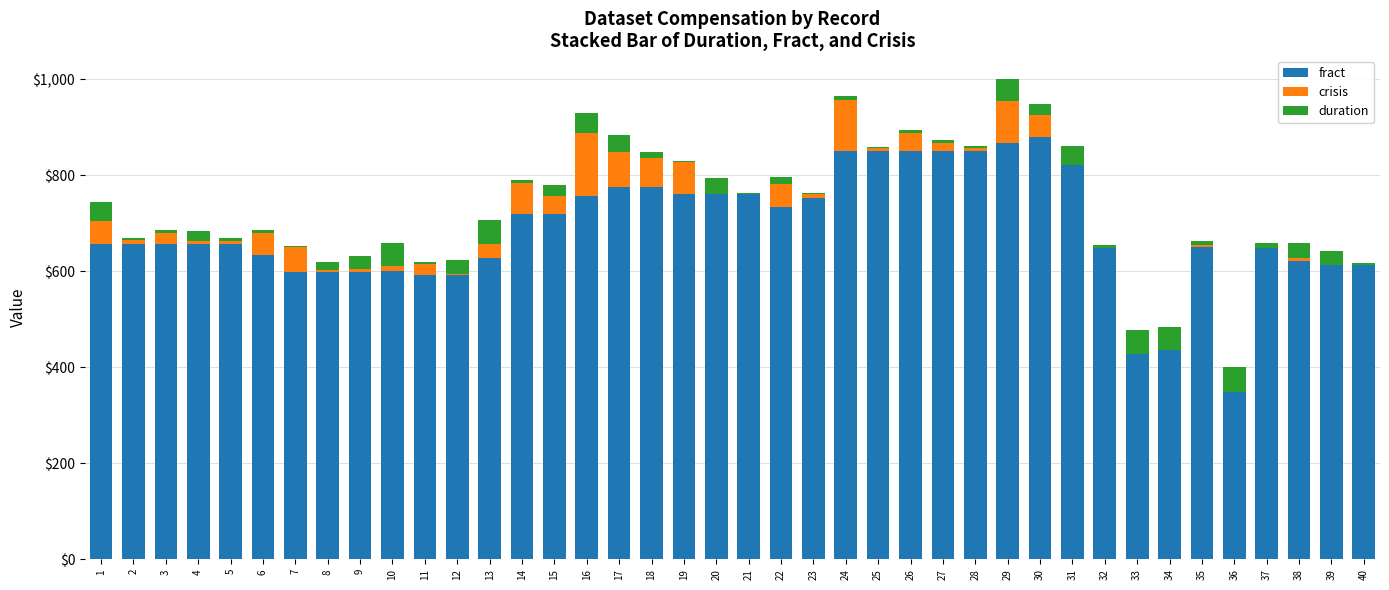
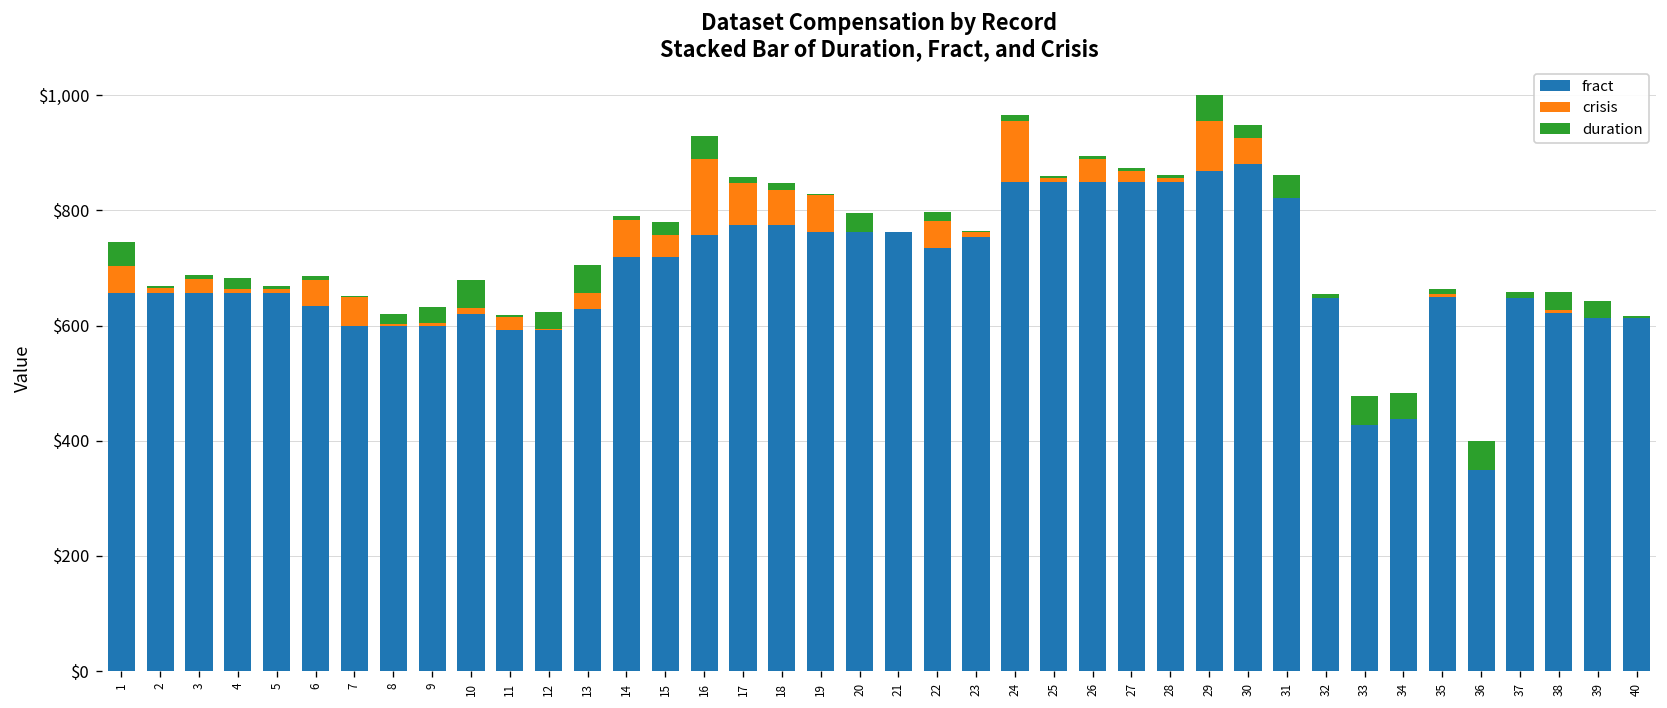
  {
    "fract": {
      "1": "$660",
      "2": "$660",
      "3": "$660",
      "4": "$660",
      "5": "$660",
      "6": "$630",
      "7": "$600",
      "8": "$600",
      "9": "$600",
-     "10": "$600",
+     "10": "$620",
      "11": "$590",
      "12": "$590",
      "13": "$630",
      "14": "$720",
      "15": "$720",
      "16": "$760",
      "17": "$780",
      "18": "$780",
      "19": "$760",
      "20": "$760",
      "21": "$760",
      "22": "$740",
      "23": "$750",
      "24": "$850",
      "25": "$850",
      "26": "$850",
      "27": "$850",
      "28": "$850",
      "29": "$870",
      "30": "$880",
      "31": "$820",
      "32": "$650",
      "33": "$430",
      "34": "$440",
      "35": "$650",
      "36": "$350",
      "37": "$650",
      "38": "$620",
      "39": "$610",
      "40": "$610"
    },
    "crisis": {
      "1": "$50",
      "2": "$10",
      "3": "$20",
      "4": "$10",
      "5": "$10",
      "6": "$50",
      "7": "$50",
      "9": "$10",
      "10": "$10",
      "11": "$20",
      "13": "$30",
      "14": "$70",
      "15": "$40",
      "16": "$130",
      "17": "$70",
      "18": "$60",
      "19": "$70",
      "20": "$0",
      "21": "$0",
      "22": "$50",
      "23": "$10",
      "24": "$110",
      "25": "$10",
      "26": "$40",
      "27": "$20",
      "28": "$10",
      "29": "$90",
      "30": "$50",
      "31": "$0",
      "32": "$0",
      "33": "$0",
      "34": "$0",
      "36": "$0",
      "37": "$0",
      "39": "$0",
      "40": "$0"
    },
    "duration": {
      "1": "$40",
      "3": "$10",
      "4": "$20",
      "5": "$10",
      "6": "$10",
      "8": "$20",
      "9": "$30",
      "10": "$50",
      "12": "$30",
      "13": "$50",
      "14": "$10",
      "15": "$20",
      "16": "$40",
-     "17": "$40",
+     "17": "$10",
      "18": "$10",
      "20": "$30",
      "22": "$20",
      "24": "$10",
      "28": "$10",
      "29": "$50",
      "30": "$20",
      "31": "$40",
      "32": "$10",
      "33": "$50",
      "34": "$50",
      "35": "$10",
      "36": "$50",
      "37": "$10",
      "38": "$30",
      "39": "$30"
    }
  }
